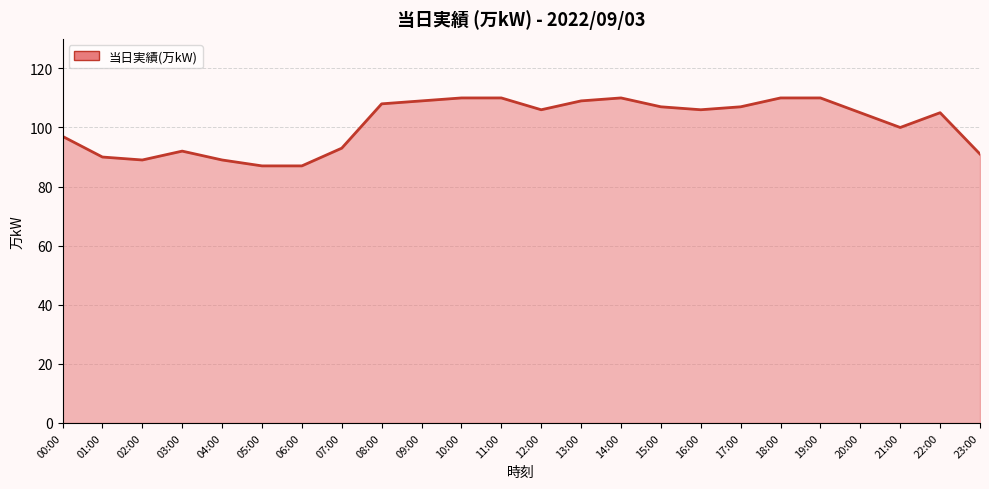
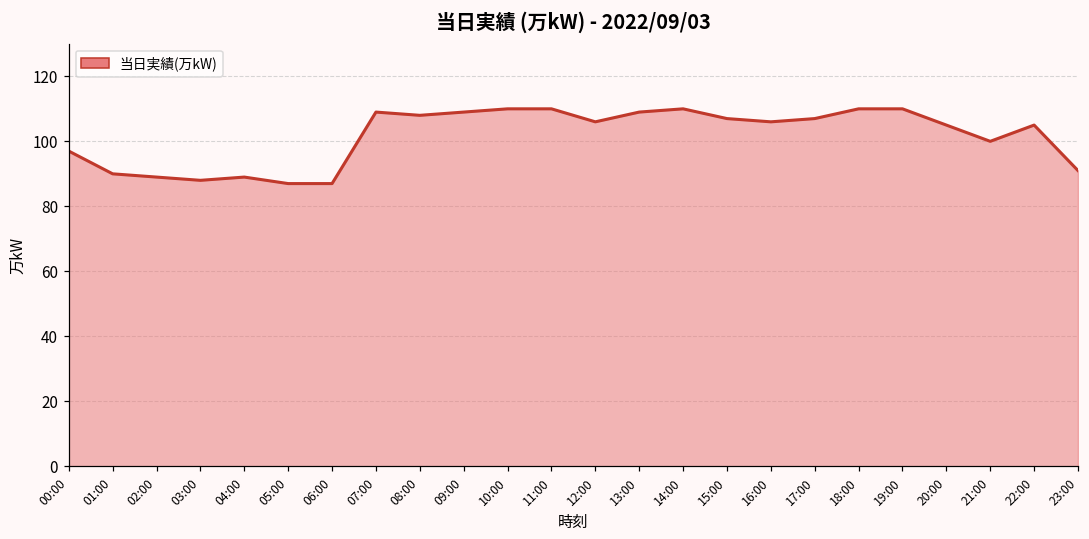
  {
    "00:00": 97,
    "01:00": 90,
    "02:00": 89,
-   "03:00": 92,
+   "03:00": 88,
    "04:00": 89,
    "05:00": 87,
    "06:00": 87,
-   "07:00": 93,
+   "07:00": 109,
    "08:00": 108,
    "09:00": 109,
    "10:00": 110,
    "11:00": 110,
    "12:00": 106,
    "13:00": 109,
    "14:00": 110,
    "15:00": 107,
    "16:00": 106,
    "17:00": 107,
    "18:00": 110,
    "19:00": 110,
    "20:00": 105,
    "21:00": 100,
    "22:00": 105,
    "23:00": 91
  }
